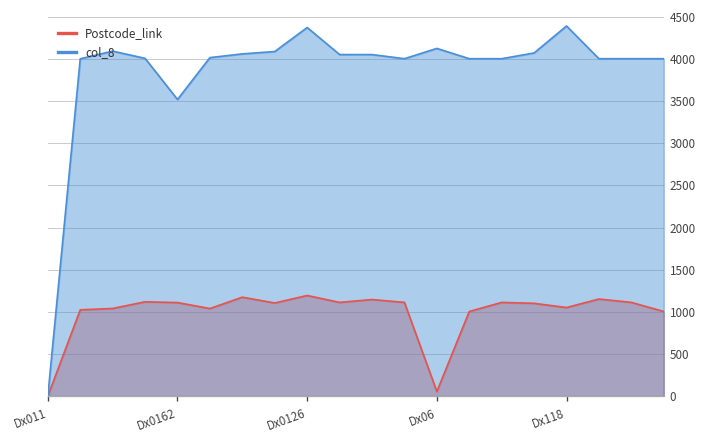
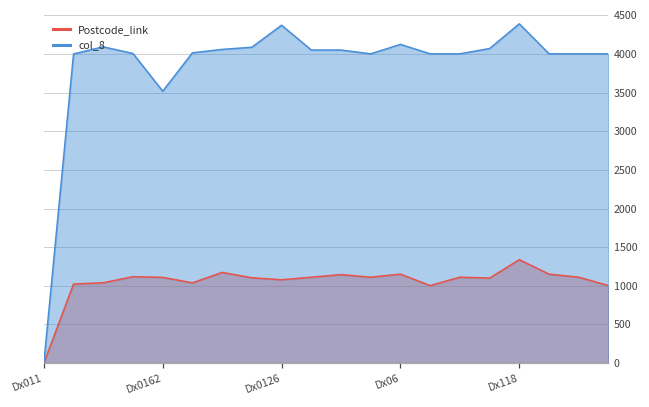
  {
    "Postcode_link": {
      "Dx0162": 1100,
-     "Dx0126": 1200,
-     "Dx06": 100,
-     "Dx118": 1100
+     "Dx0126": 1100,
+     "Dx06": 1200,
+     "Dx118": 1300
    },
    "col_8": {
      "Dx0162": 3500,
      "Dx0126": 4400,
      "Dx06": 4100,
      "Dx118": 4400
    }
  }
